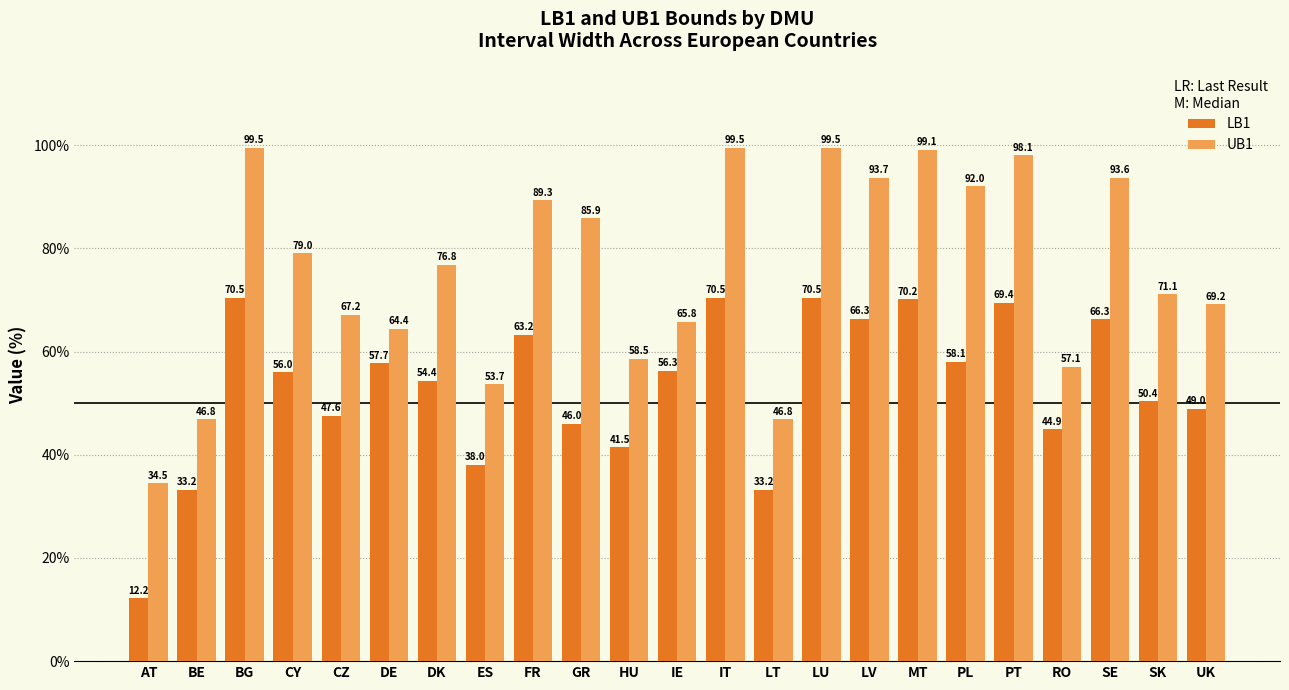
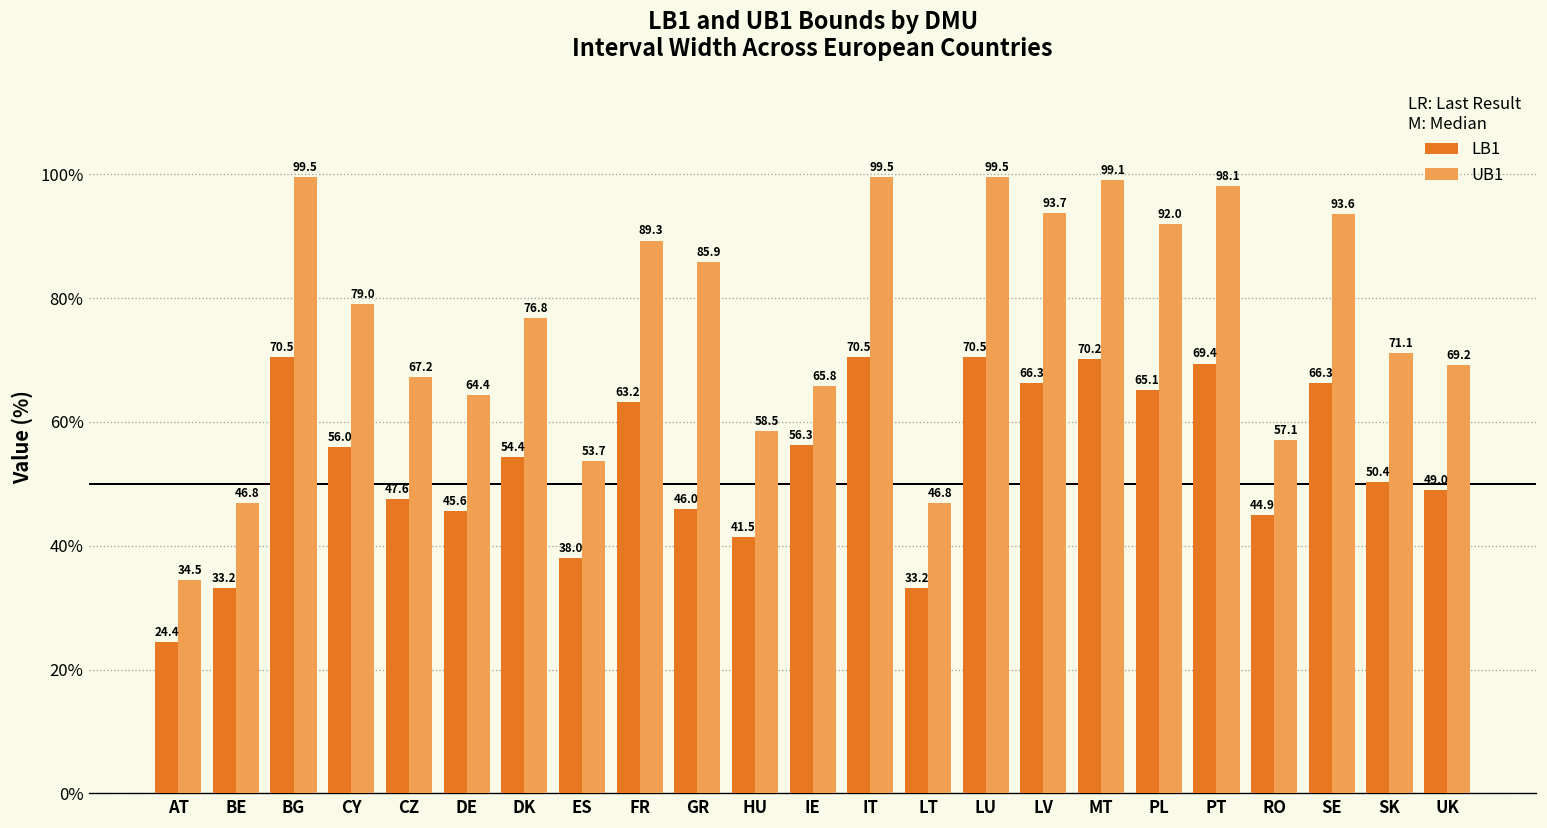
  {
    "LB1": {
-     "AT": 12.2,
+     "AT": 24.4,
      "BE": 33.2,
      "BG": 70.5,
      "CY": 56.0,
      "CZ": 47.6,
-     "DE": 57.7,
+     "DE": 45.6,
      "DK": 54.4,
      "ES": 38.0,
      "FR": 63.2,
      "GR": 46.0,
      "HU": 41.5,
      "IE": 56.3,
      "IT": 70.5,
      "LT": 33.2,
      "LU": 70.5,
      "LV": 66.3,
      "MT": 70.2,
-     "PL": 58.1,
+     "PL": 65.1,
      "PT": 69.4,
      "RO": 44.9,
      "SE": 66.3,
      "SK": 50.4,
      "UK": 49.0
    },
    "UB1": {
      "AT": 34.5,
      "BE": 46.8,
      "BG": 99.5,
      "CY": 79.0,
      "CZ": 67.2,
      "DE": 64.4,
      "DK": 76.8,
      "ES": 53.7,
      "FR": 89.3,
      "GR": 85.9,
      "HU": 58.5,
      "IE": 65.8,
      "IT": 99.5,
      "LT": 46.8,
      "LU": 99.5,
      "LV": 93.7,
      "MT": 99.1,
      "PL": 92.0,
      "PT": 98.1,
      "RO": 57.1,
      "SE": 93.6,
      "SK": 71.1,
      "UK": 69.2
    }
  }
